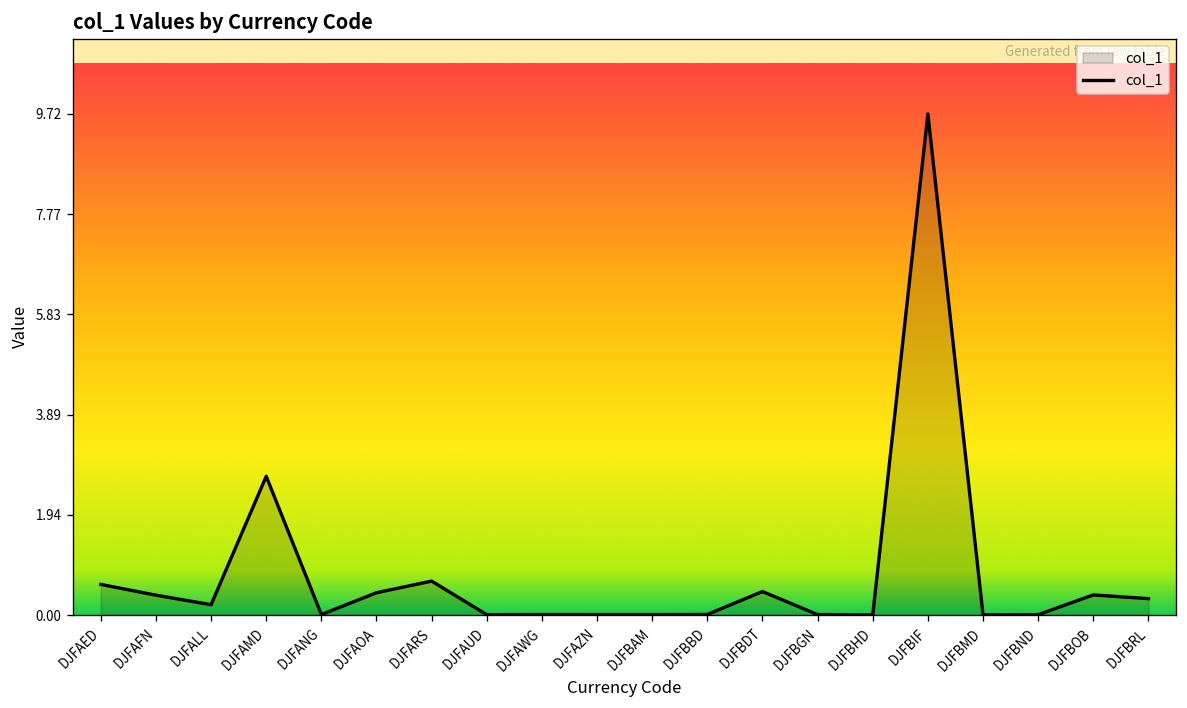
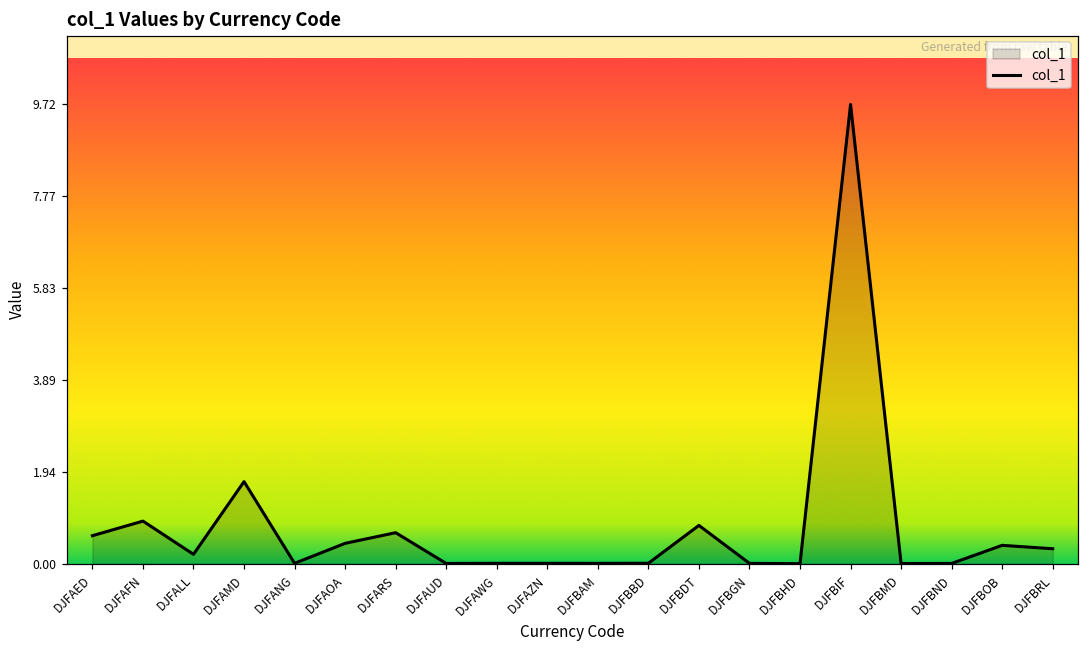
  {
    "DJFAED": 0.6,
-   "DJFAFN": 0.4,
+   "DJFAFN": 0.9,
    "DJFALL": 0.2,
-   "DJFAMD": 2.7,
+   "DJFAMD": 1.7,
    "DJFANG": 0.0,
    "DJFAOA": 0.4,
    "DJFARS": 0.7,
    "DJFAUD": 0.0,
    "DJFAWG": 0.0,
    "DJFAZN": 0.0,
    "DJFBAM": 0.0,
    "DJFBBD": 0.0,
-   "DJFBDT": 0.5,
+   "DJFBDT": 0.8,
    "DJFBGN": 0.0,
    "DJFBHD": 0.0,
    "DJFBIF": 9.7,
    "DJFBMD": 0.0,
    "DJFBND": 0.0,
    "DJFBOB": 0.4,
    "DJFBRL": 0.3
  }
